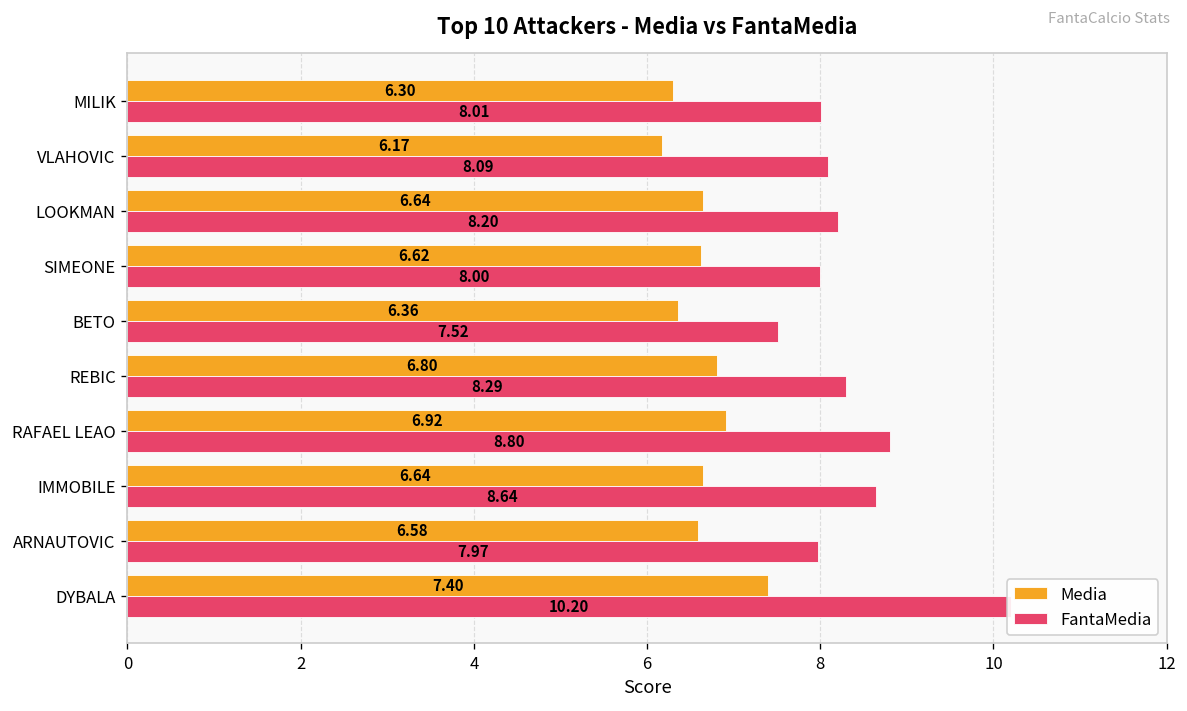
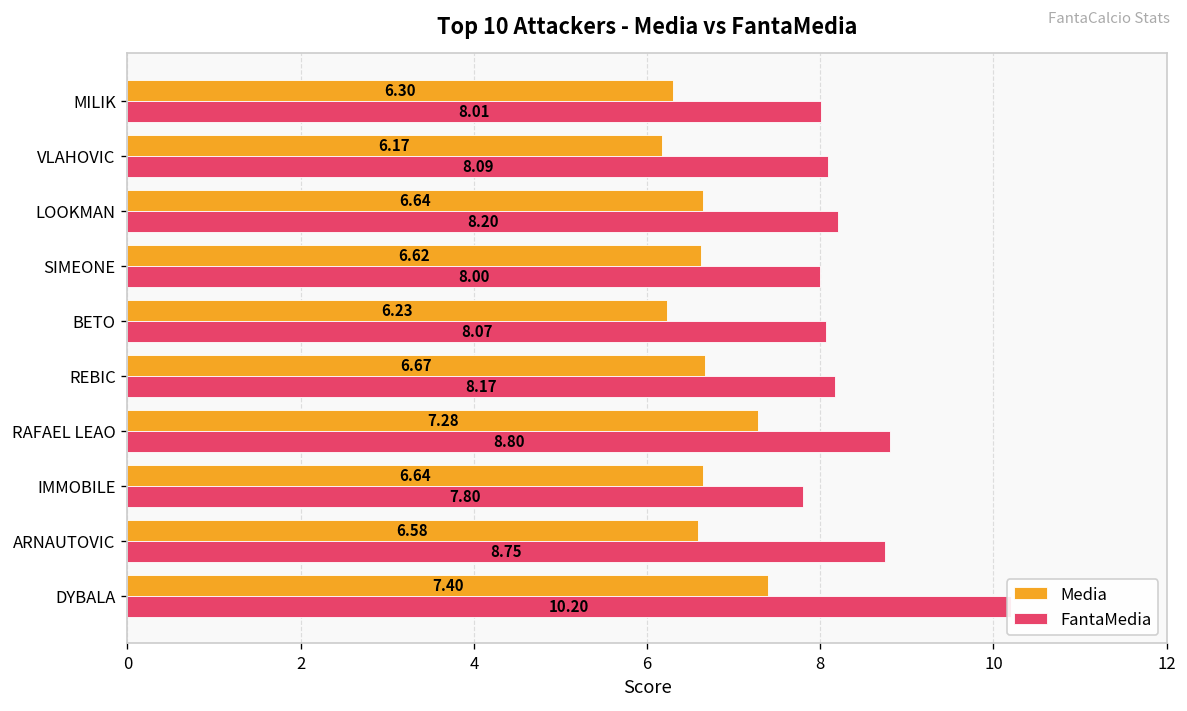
  {
    "Media": {
      "MILIK": 6.30,
      "VLAHOVIC": 6.17,
      "LOOKMAN": 6.64,
      "SIMEONE": 6.62,
-     "BETO": 6.36,
-     "REBIC": 6.80,
-     "RAFAEL LEAO": 6.92,
+     "BETO": 6.23,
+     "REBIC": 6.67,
+     "RAFAEL LEAO": 7.28,
      "IMMOBILE": 6.64,
      "ARNAUTOVIC": 6.58,
      "DYBALA": 7.40
    },
    "FantaMedia": {
      "MILIK": 8.01,
      "VLAHOVIC": 8.09,
      "LOOKMAN": 8.20,
      "SIMEONE": 8.00,
-     "BETO": 7.52,
-     "REBIC": 8.29,
+     "BETO": 8.07,
+     "REBIC": 8.17,
      "RAFAEL LEAO": 8.80,
-     "IMMOBILE": 8.64,
-     "ARNAUTOVIC": 7.97
+     "IMMOBILE": 7.80,
+     "ARNAUTOVIC": 8.75
    }
  }
